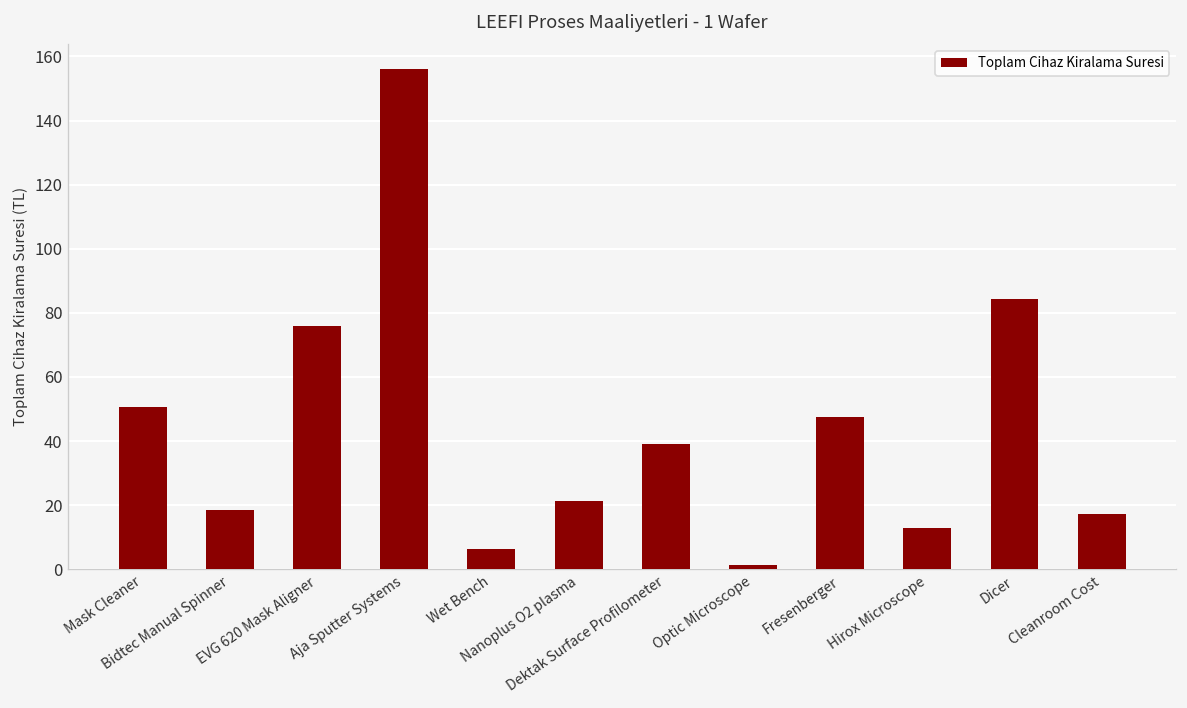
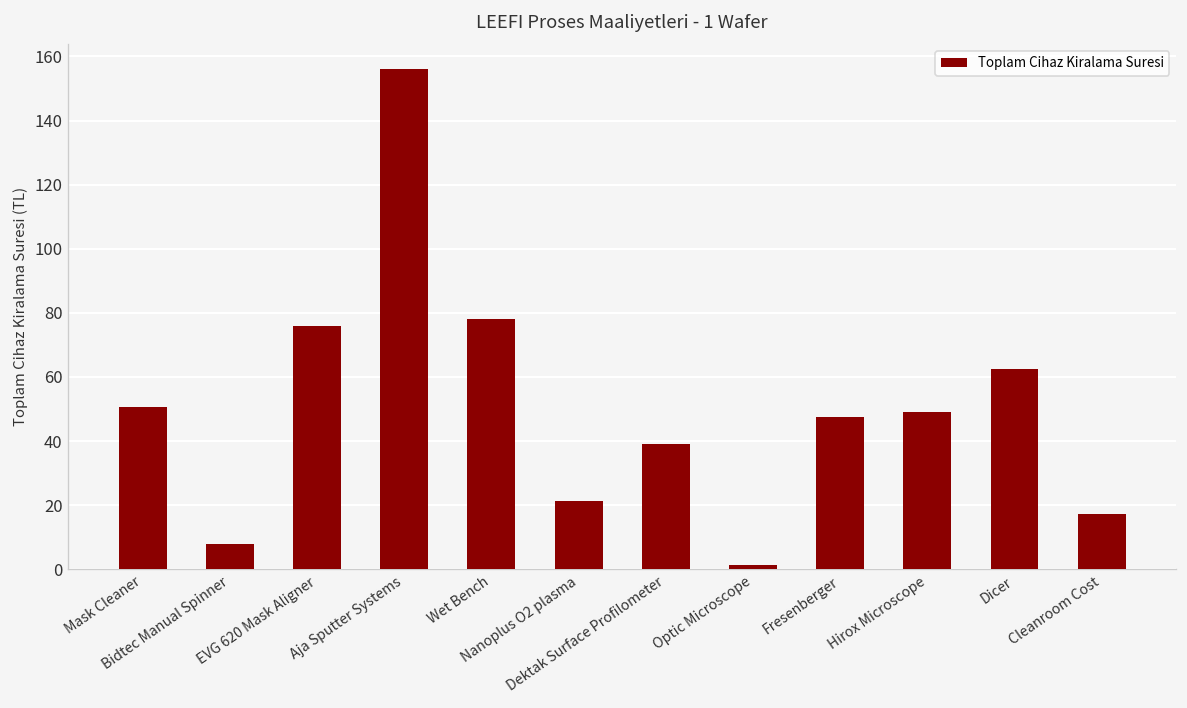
  {
    "Mask Cleaner": 51,
-   "Bidtec Manual Spinner": 19,
+   "Bidtec Manual Spinner": 8,
    "EVG 620 Mask Aligner": 76,
    "Aja Sputter Systems": 156,
-   "Wet Bench": 6,
+   "Wet Bench": 78,
    "Nanoplus O2 plasma": 21,
    "Dektak Surface Profilometer": 39,
    "Optic Microscope": 1,
    "Fresenberger": 47,
-   "Hirox Microscope": 13,
-   "Dicer": 84,
+   "Hirox Microscope": 49,
+   "Dicer": 62,
    "Cleanroom Cost": 17
  }
